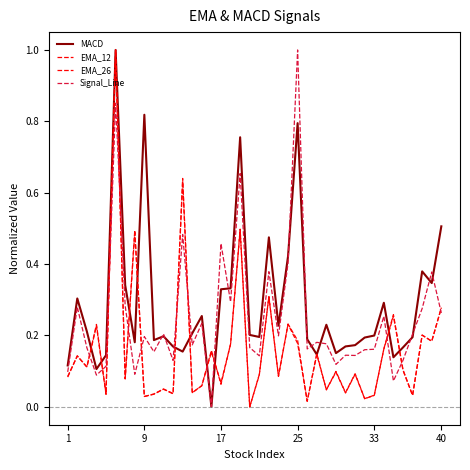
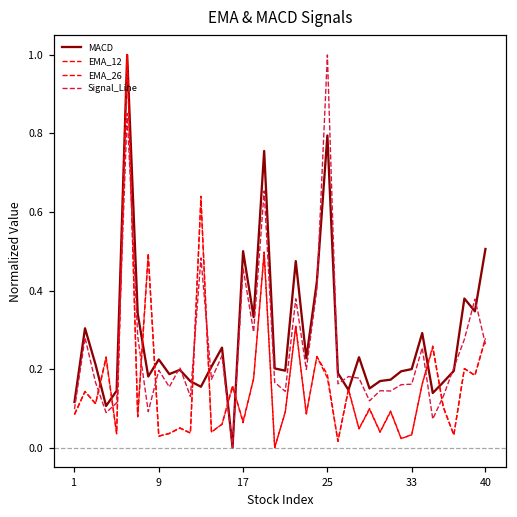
  {
    "MACD": {
      "1": 0.12,
-     "9": 0.82,
-     "17": 0.33,
+     "9": 0.22,
+     "17": 0.50,
      "25": 0.79,
      "33": 0.20,
      "40": 0.51
    },
    "Signal_Line": {
      "1": 0.10,
      "9": 0.20,
      "17": 0.46,
      "25": 1.00,
      "33": 0.16,
      "40": 0.26
    }
  }
